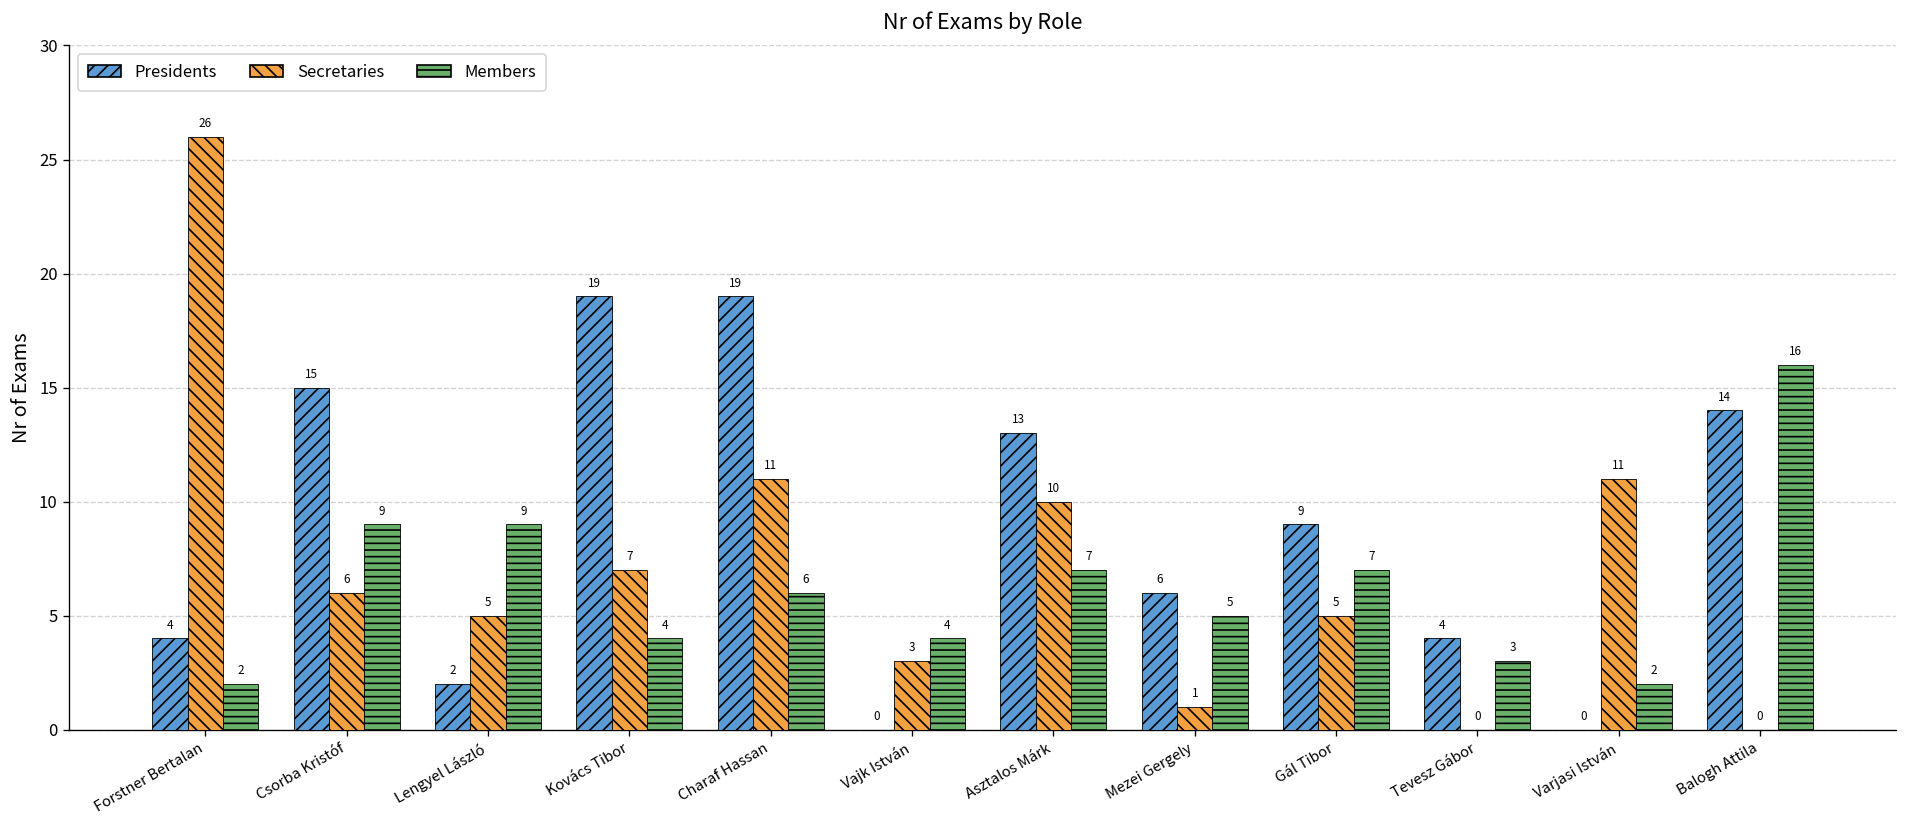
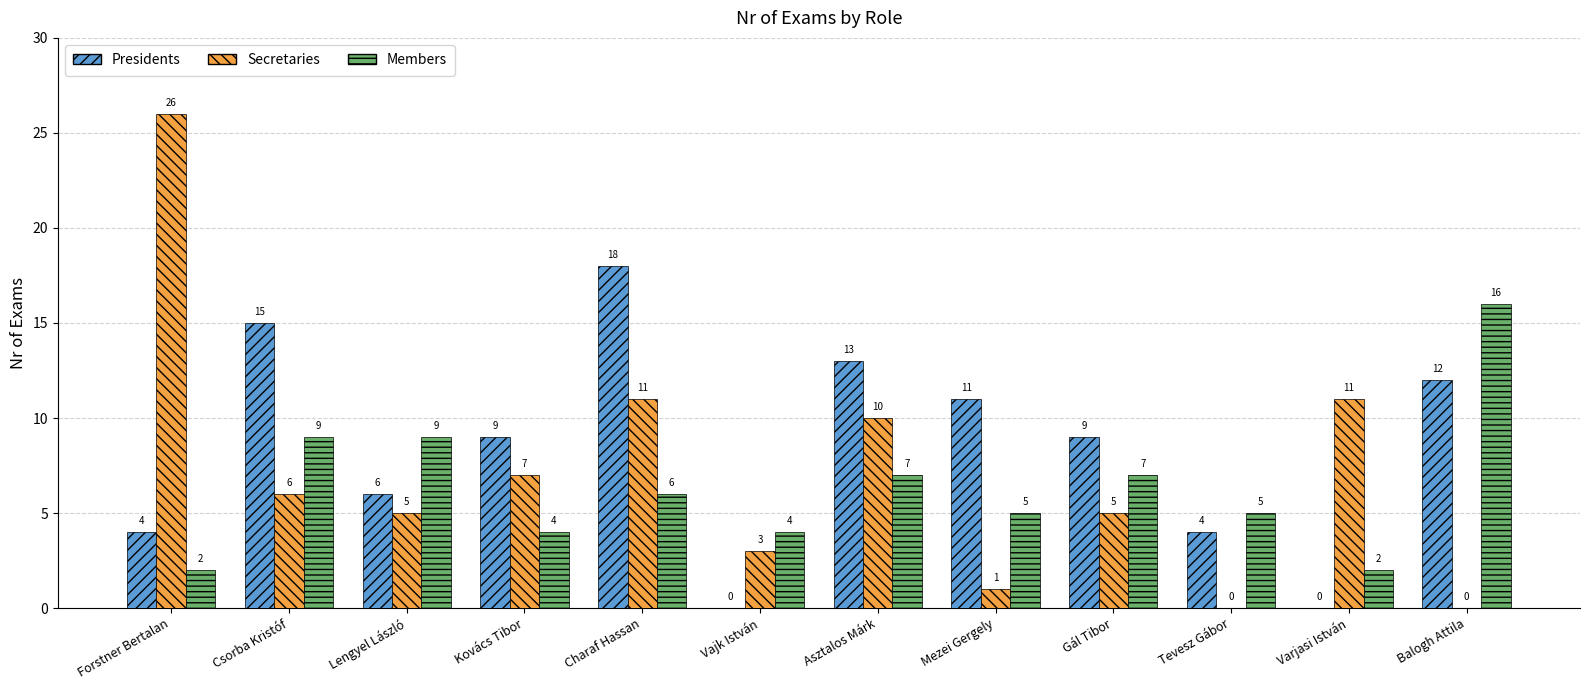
  {
    "Presidents": {
      "Forstner Bertalan": 4,
      "Csorba Kristóf": 15,
-     "Lengyel László": 2,
-     "Kovács Tibor": 19,
-     "Charaf Hassan": 19,
+     "Lengyel László": 6,
+     "Kovács Tibor": 9,
+     "Charaf Hassan": 18,
      "Vajk István": 0,
      "Asztalos Márk": 13,
-     "Mezei Gergely": 6,
+     "Mezei Gergely": 11,
      "Gál Tibor": 9,
      "Tevesz Gábor": 4,
      "Varjasi István": 0,
-     "Balogh Attila": 14
+     "Balogh Attila": 12
    },
    "Secretaries": {
      "Forstner Bertalan": 26,
      "Csorba Kristóf": 6,
      "Lengyel László": 5,
      "Kovács Tibor": 7,
      "Charaf Hassan": 11,
      "Vajk István": 3,
      "Asztalos Márk": 10,
      "Mezei Gergely": 1,
      "Gál Tibor": 5,
      "Tevesz Gábor": 0,
      "Varjasi István": 11,
      "Balogh Attila": 0
    },
    "Members": {
      "Forstner Bertalan": 2,
      "Csorba Kristóf": 9,
      "Lengyel László": 9,
      "Kovács Tibor": 4,
      "Charaf Hassan": 6,
      "Vajk István": 4,
      "Asztalos Márk": 7,
      "Mezei Gergely": 5,
      "Gál Tibor": 7,
-     "Tevesz Gábor": 3,
+     "Tevesz Gábor": 5,
      "Varjasi István": 2,
      "Balogh Attila": 16
    }
  }
